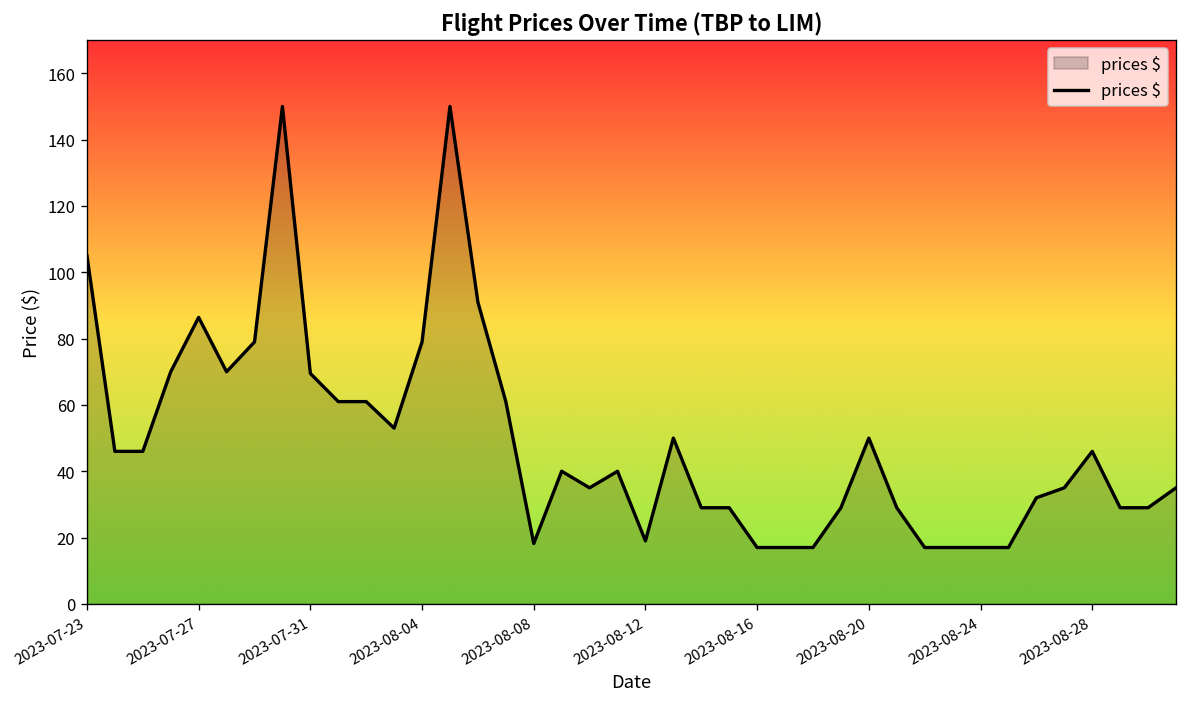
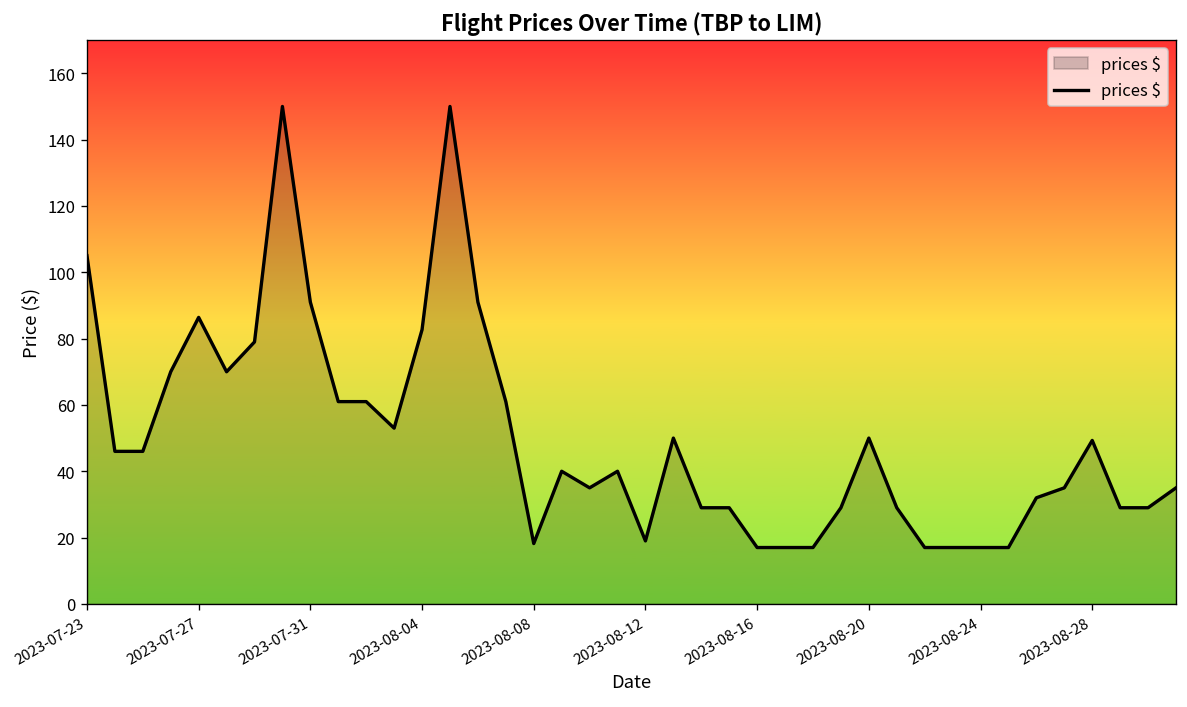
  {
    "2023-07-23": 105,
    "2023-07-27": 86,
-   "2023-07-31": 70,
-   "2023-08-04": 79,
+   "2023-07-31": 91,
+   "2023-08-04": 83,
    "2023-08-08": 18,
    "2023-08-12": 19,
    "2023-08-16": 17,
    "2023-08-20": 50,
    "2023-08-24": 17,
-   "2023-08-28": 46
+   "2023-08-28": 49
  }
